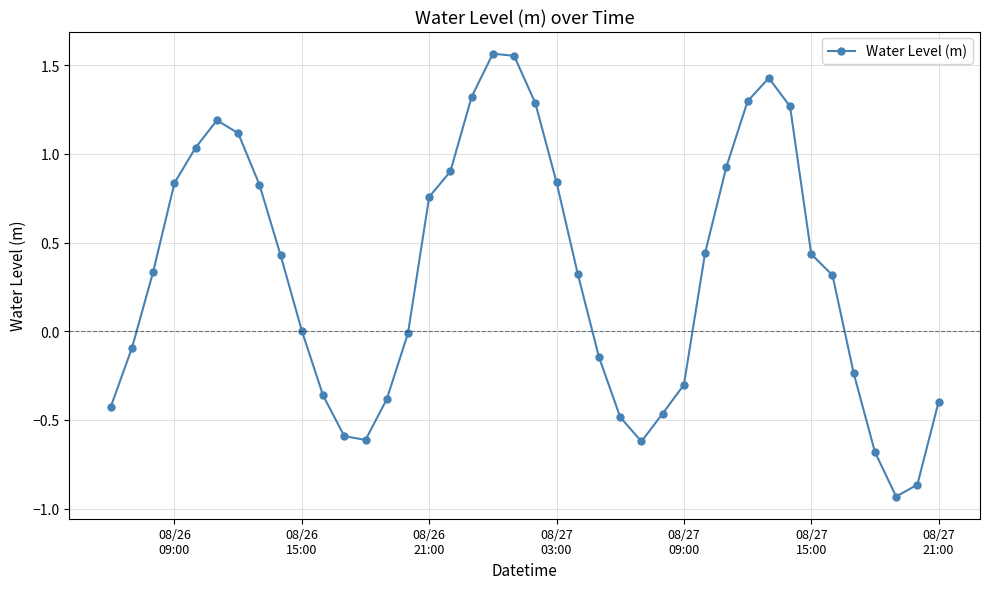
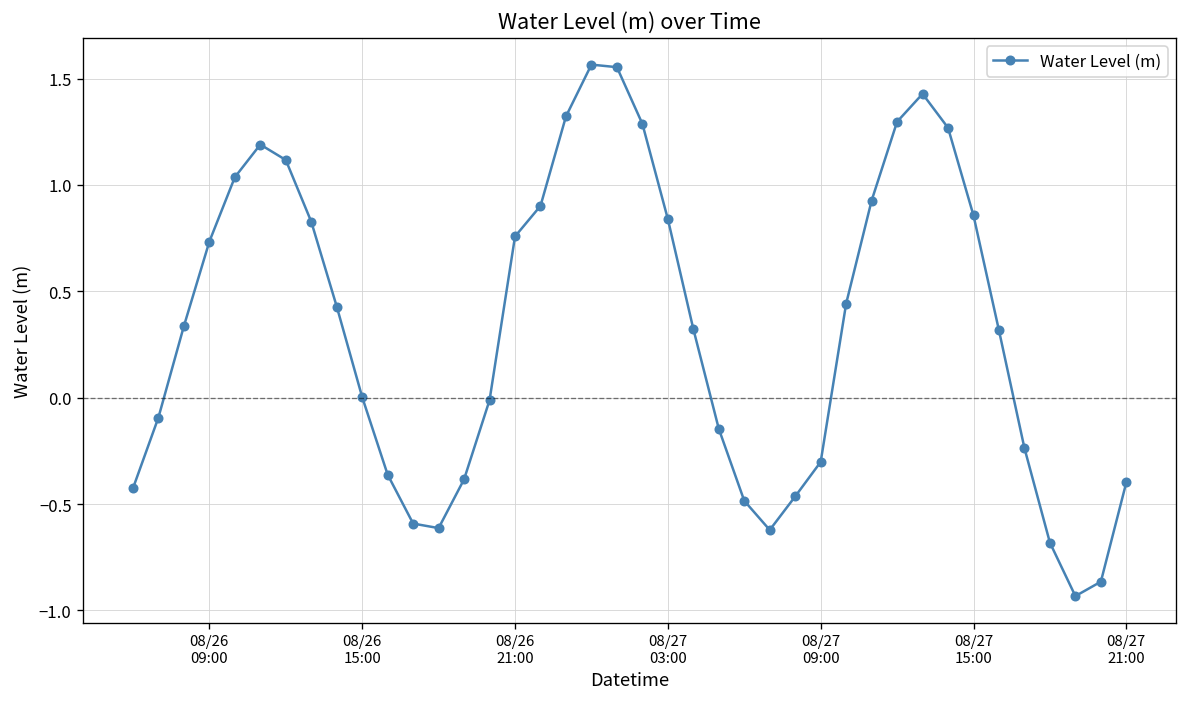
  {
-   "08/26 09:00": 0.84,
+   "08/26 09:00": 0.73,
    "08/26 15:00": 0.00,
    "08/26 21:00": 0.76,
    "08/27 03:00": 0.84,
    "08/27 09:00": -0.30,
-   "08/27 15:00": 0.44,
+   "08/27 15:00": 0.86,
    "08/27 21:00": -0.40
  }
